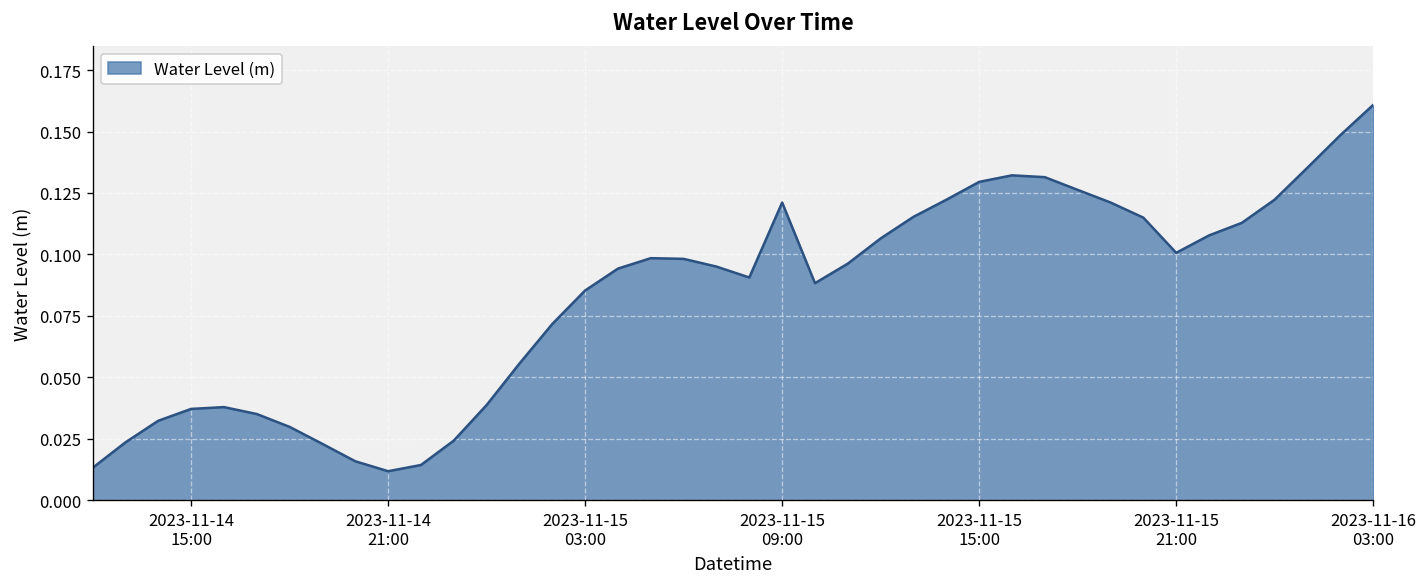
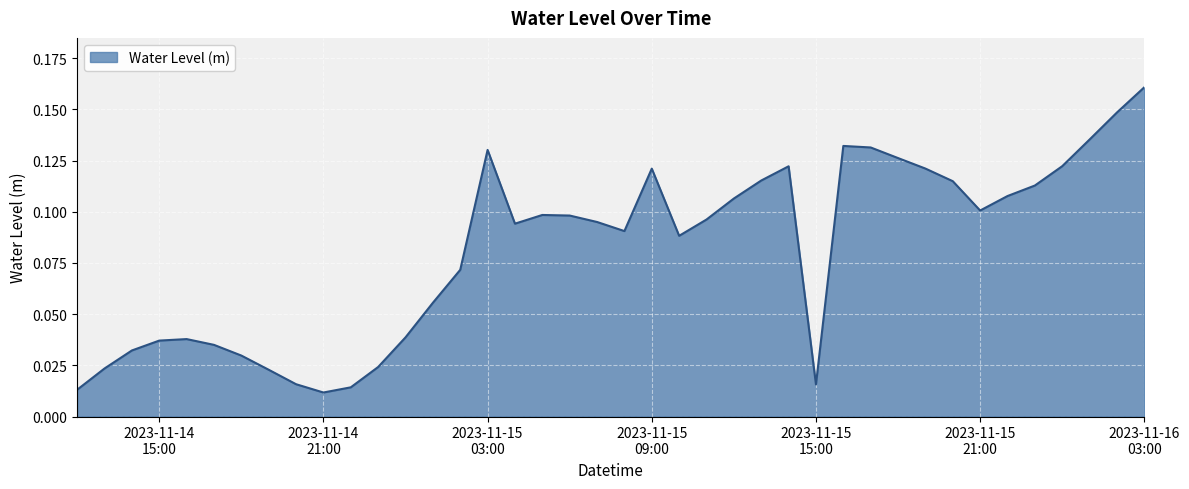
  {
    "2023-11-14 15:00": 0.037,
    "2023-11-14 21:00": 0.012,
-   "2023-11-15 03:00": 0.085,
+   "2023-11-15 03:00": 0.130,
    "2023-11-15 09:00": 0.121,
-   "2023-11-15 15:00": 0.130,
+   "2023-11-15 15:00": 0.016,
    "2023-11-15 21:00": 0.101,
    "2023-11-16 03:00": 0.161
  }
